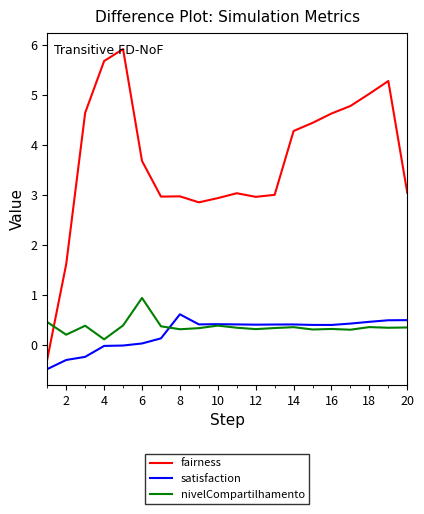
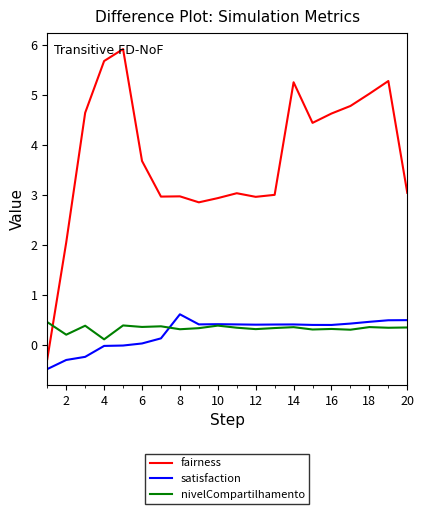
  {
    "fairness": {
-     "2": 1.6,
+     "2": 2.1,
      "4": 5.7,
      "6": 3.7,
      "8": 3.0,
      "10": 2.9,
      "12": 3.0,
-     "14": 4.3,
+     "14": 5.3,
      "16": 4.6,
      "18": 5.0,
      "20": 3.0
    },
    "satisfaction": {
      "2": -0.3,
      "4": 0.0,
      "6": 0.0,
      "8": 0.6,
      "12": 0.4,
      "14": 0.4,
      "16": 0.4,
      "18": 0.5,
      "20": 0.5
    },
    "nivelCompartilhamento": {
      "2": 0.2,
      "4": 0.1,
-     "6": 0.9,
+     "6": 0.4,
      "8": 0.3,
      "12": 0.3,
      "14": 0.4,
      "16": 0.3,
      "18": 0.4,
      "20": 0.3
    }
  }
